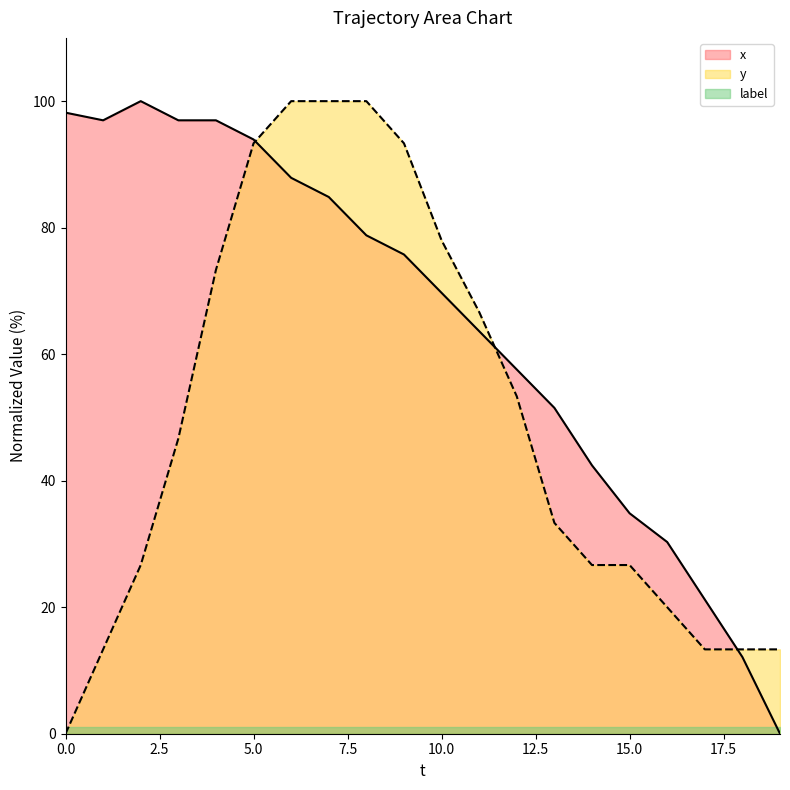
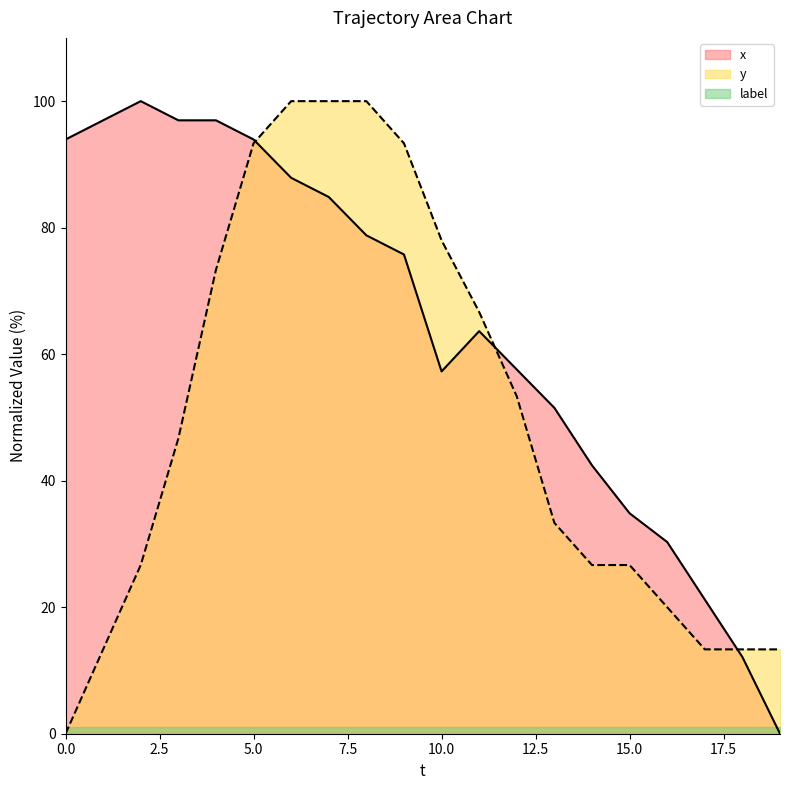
  {
    "x": {
-     "0.0": 98,
+     "0.0": 94,
      "5.0": 94,
-     "10.0": 70,
+     "10.0": 57,
      "15.0": 35
    },
    "y": {
      "0.0": 0,
      "5.0": 93,
      "10.0": 78,
      "15.0": 27
    },
    "label": {
      "0.0": 1,
      "5.0": 1,
      "10.0": 1,
      "15.0": 1
    }
  }
